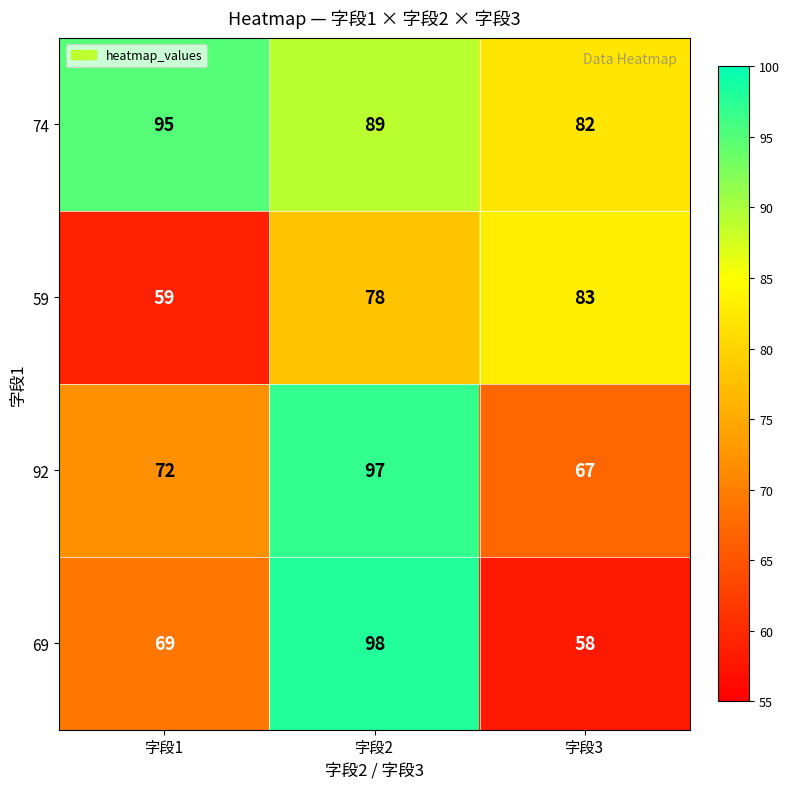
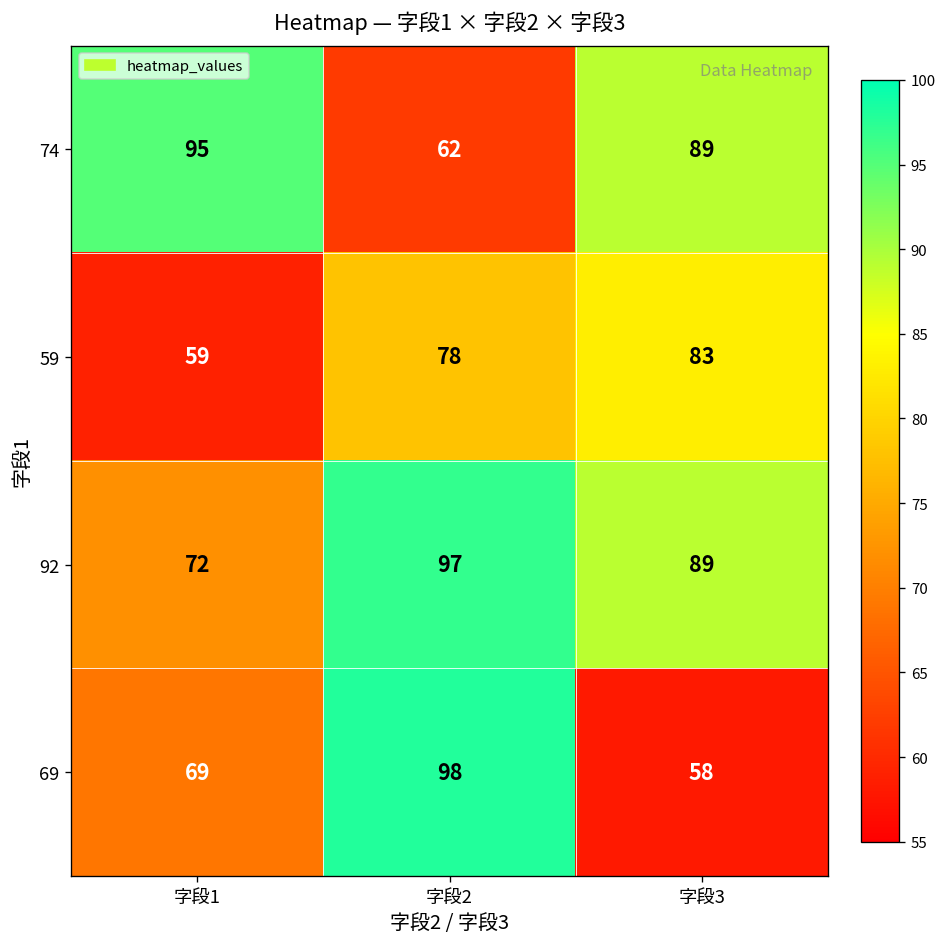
  {
    "74": {
      "字段1": 95,
-     "字段2": 89,
-     "字段3": 82
+     "字段2": 62,
+     "字段3": 89
    },
    "59": {
      "字段1": 59,
      "字段2": 78,
      "字段3": 83
    },
    "92": {
      "字段1": 72,
      "字段2": 97,
-     "字段3": 67
+     "字段3": 89
    },
    "69": {
      "字段1": 69,
      "字段2": 98,
      "字段3": 58
    }
  }
